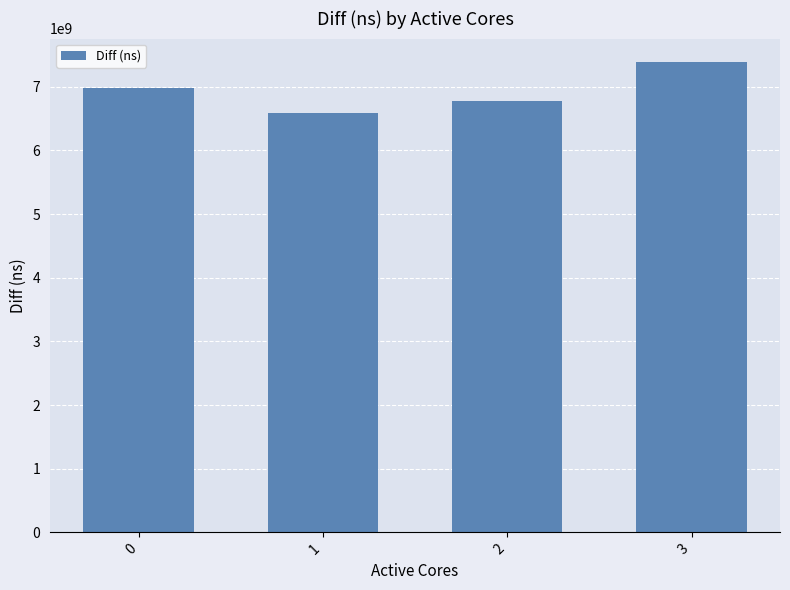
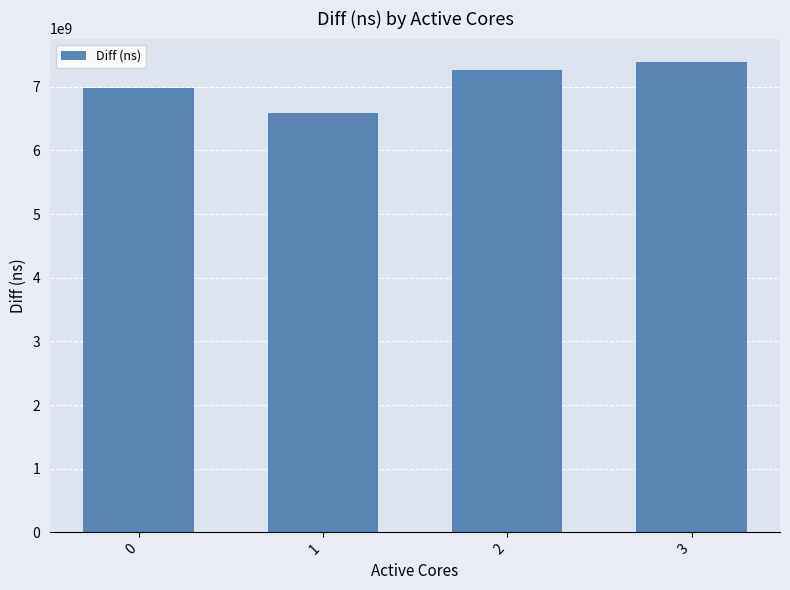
  {
    "0": 7000000000,
    "1": 6600000000,
-   "2": 6800000000,
+   "2": 7300000000,
    "3": 7400000000
  }
